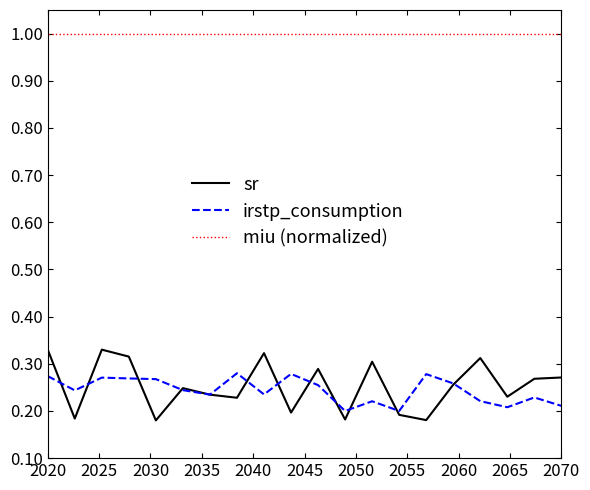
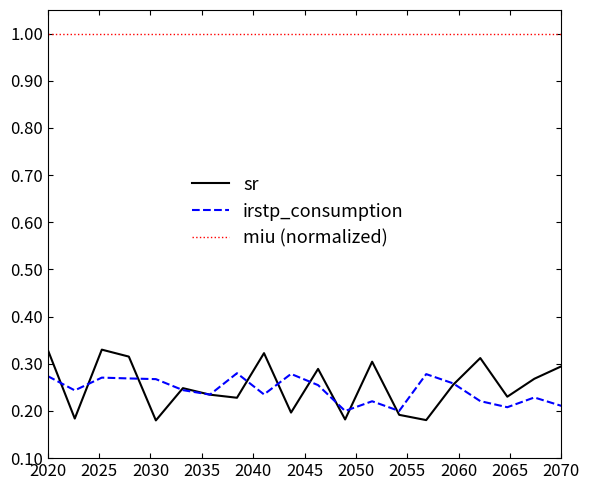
  {
    "sr": {
      "2020": 0.33,
-     "2070": 0.27
+     "2070": 0.29
    },
    "irstp_consumption": {
      "2020": 0.27,
      "2070": 0.21
    },
    "miu (normalized)": {
      "2020": 1.00,
      "2070": 1.00
    }
  }
